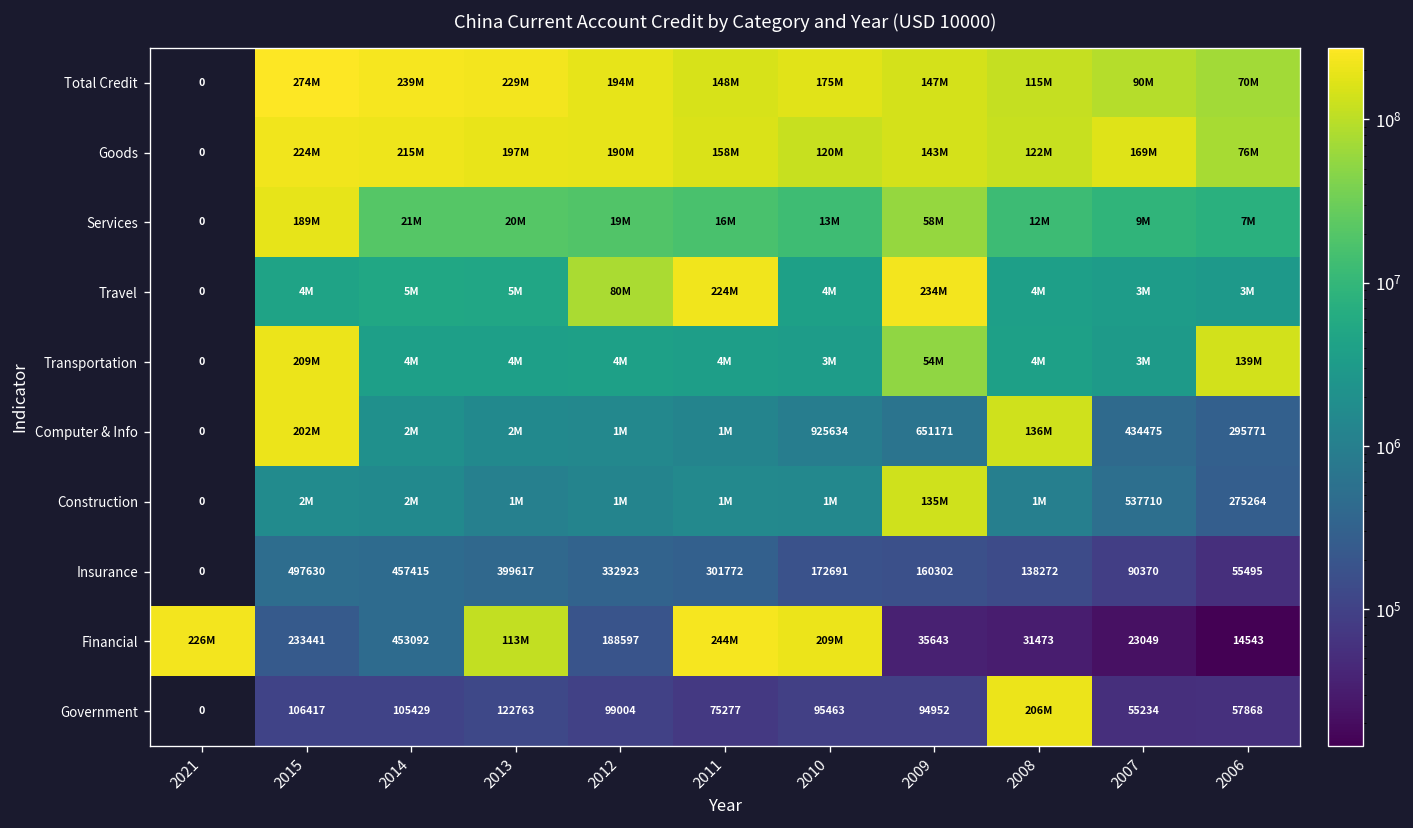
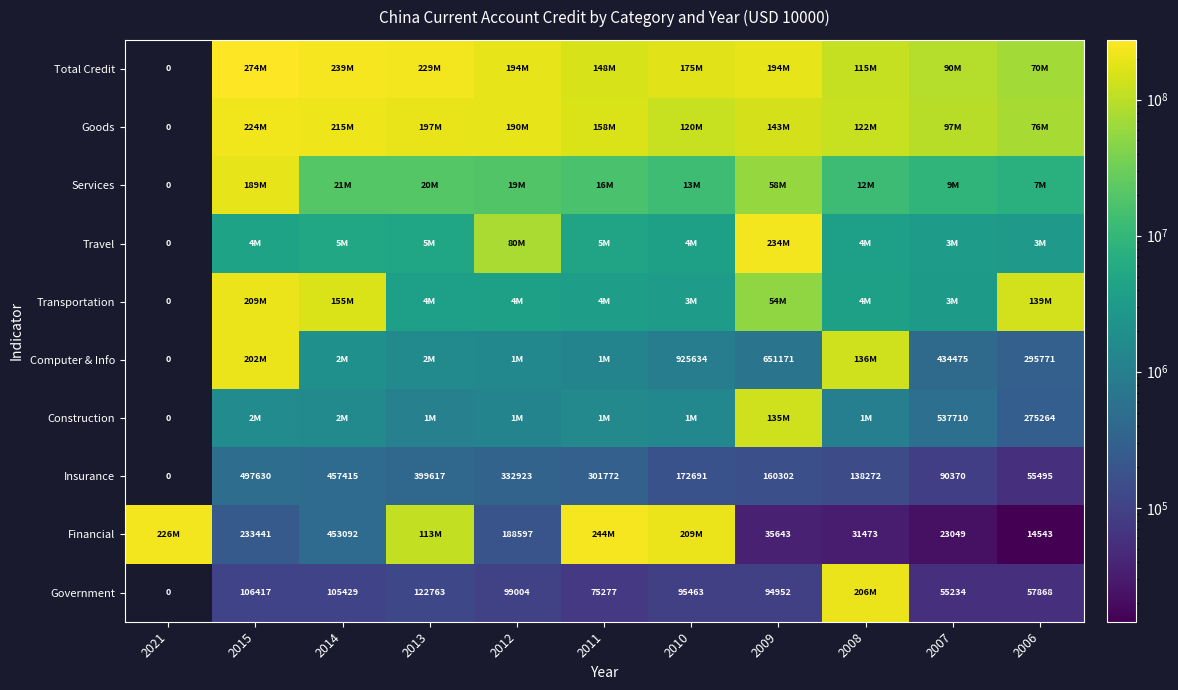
  {
    "Total Credit": {
      "2021": "0",
      "2015": "274M",
      "2014": "239M",
      "2013": "229M",
      "2012": "194M",
      "2011": "148M",
      "2010": "175M",
-     "2009": "147M",
+     "2009": "194M",
      "2008": "115M",
      "2007": "90M",
      "2006": "70M"
    },
    "Goods": {
      "2021": "0",
      "2015": "224M",
      "2014": "215M",
      "2013": "197M",
      "2012": "190M",
      "2011": "158M",
      "2010": "120M",
      "2009": "143M",
      "2008": "122M",
-     "2007": "169M",
+     "2007": "97M",
      "2006": "76M"
    },
    "Services": {
      "2021": "0",
      "2015": "189M",
      "2014": "21M",
      "2013": "20M",
      "2012": "19M",
      "2011": "16M",
      "2010": "13M",
      "2009": "58M",
      "2008": "12M",
      "2007": "9M",
      "2006": "7M"
    },
    "Travel": {
      "2021": "0",
      "2015": "4M",
      "2014": "5M",
      "2013": "5M",
      "2012": "80M",
-     "2011": "224M",
+     "2011": "5M",
      "2010": "4M",
      "2009": "234M",
      "2008": "4M",
      "2007": "3M",
      "2006": "3M"
    },
    "Transportation": {
      "2021": "0",
      "2015": "209M",
-     "2014": "4M",
+     "2014": "155M",
      "2013": "4M",
      "2012": "4M",
      "2011": "4M",
      "2010": "3M",
      "2009": "54M",
      "2008": "4M",
      "2007": "3M",
      "2006": "139M"
    },
    "Computer & Info": {
      "2021": "0",
      "2015": "202M",
      "2014": "2M",
      "2013": "2M",
      "2012": "1M",
      "2011": "1M",
      "2010": "925634",
      "2009": "651171",
      "2008": "136M",
      "2007": "434475",
      "2006": "295771"
    },
    "Construction": {
      "2021": "0",
      "2015": "2M",
      "2014": "2M",
      "2013": "1M",
      "2012": "1M",
      "2011": "1M",
      "2010": "1M",
      "2009": "135M",
      "2008": "1M",
      "2007": "537710",
      "2006": "275264"
    },
    "Insurance": {
      "2021": "0",
      "2015": "497630",
      "2014": "457415",
      "2013": "399617",
      "2012": "332923",
      "2011": "301772",
      "2010": "172691",
      "2009": "160302",
      "2008": "138272",
      "2007": "90370",
      "2006": "55495"
    },
    "Financial": {
      "2021": "226M",
      "2015": "233441",
      "2014": "453092",
      "2013": "113M",
      "2012": "188597",
      "2011": "244M",
      "2010": "209M",
      "2009": "35643",
      "2008": "31473",
      "2007": "23049",
      "2006": "14543"
    },
    "Government": {
      "2021": "0",
      "2015": "106417",
      "2014": "105429",
      "2013": "122763",
      "2012": "99004",
      "2011": "75277",
      "2010": "95463",
      "2009": "94952",
      "2008": "206M",
      "2007": "55234",
      "2006": "57868"
    }
  }
